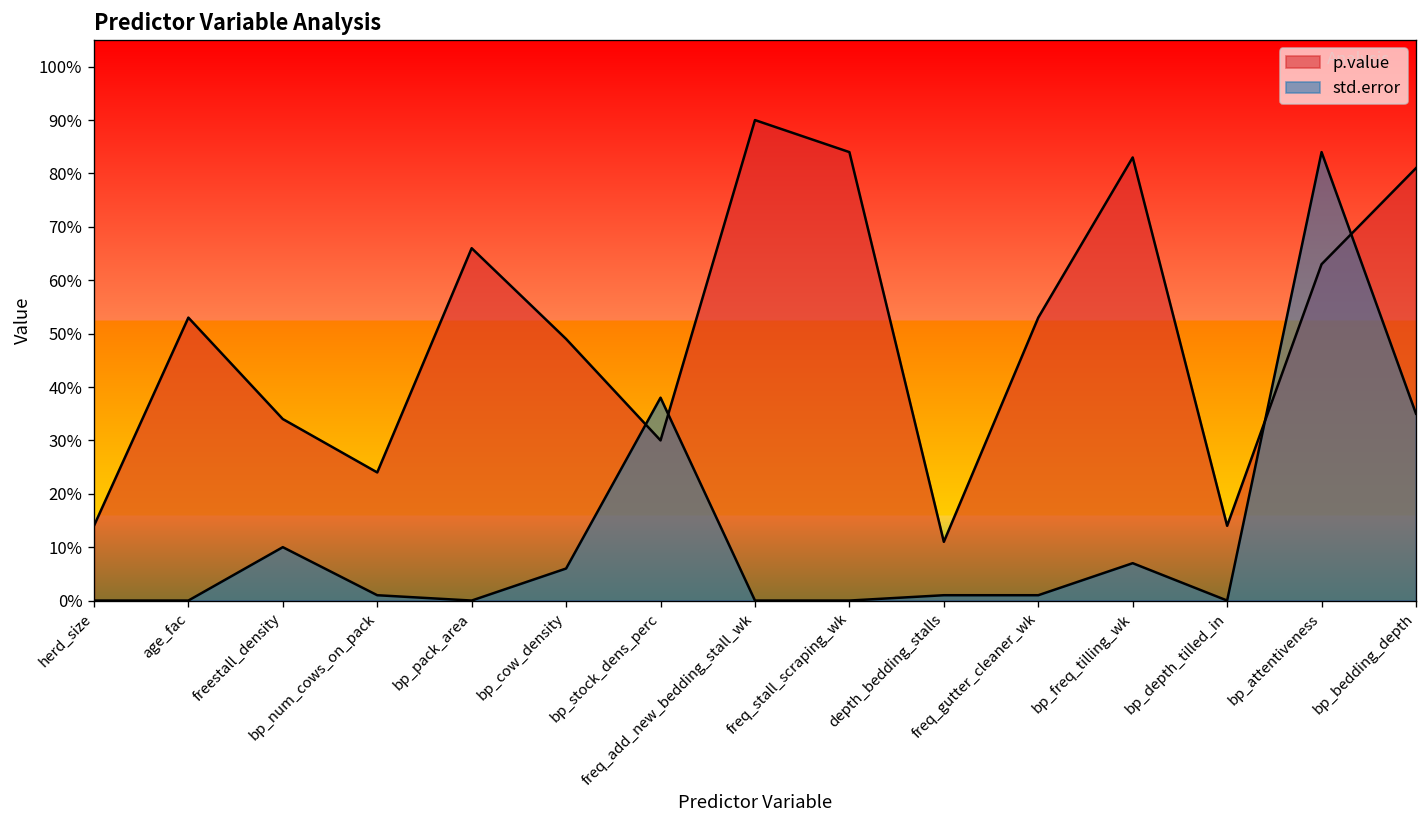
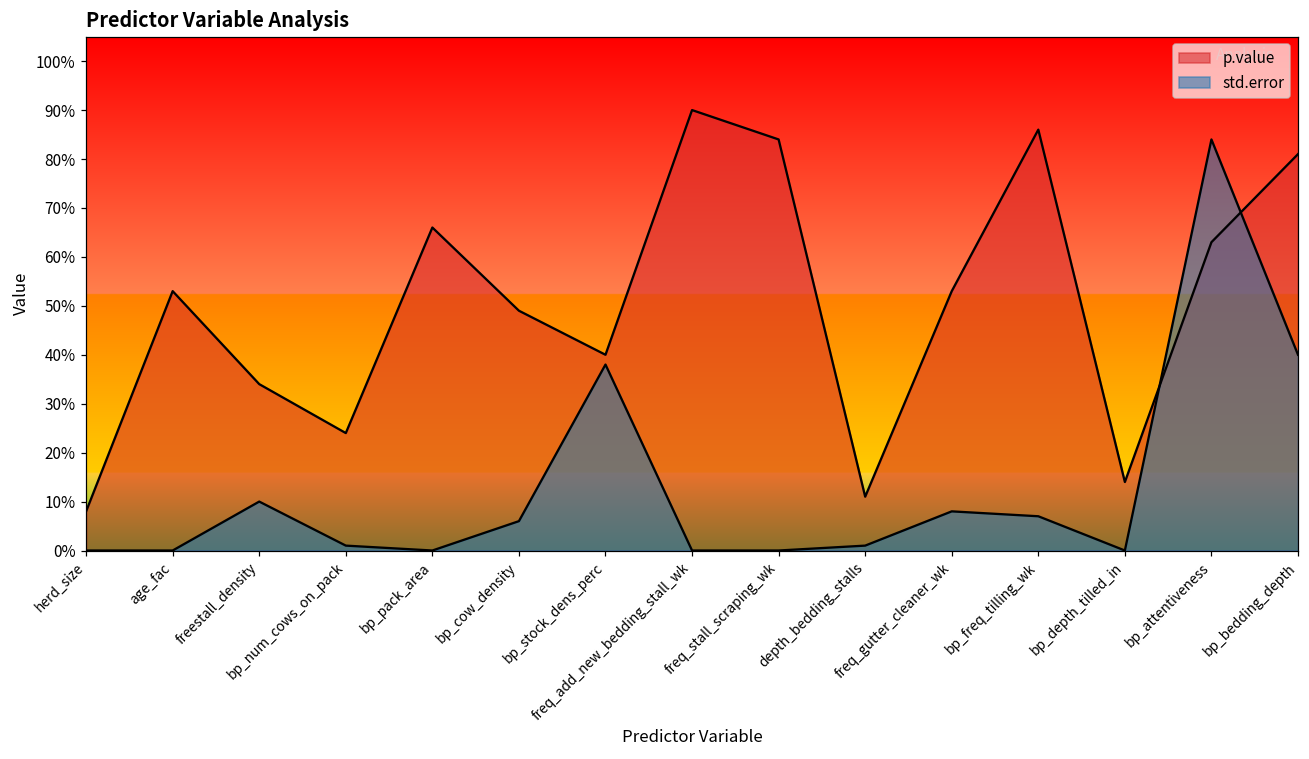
  {
    "p.value": {
-     "herd_size": "14%",
+     "herd_size": "8%",
      "age_fac": "53%",
      "freestall_density": "34%",
      "bp_num_cows_on_pack": "24%",
      "bp_pack_area": "66%",
      "bp_cow_density": "49%",
-     "bp_stock_dens_perc": "30%",
+     "bp_stock_dens_perc": "40%",
      "freq_add_new_bedding_stall_wk": "90%",
      "freq_stall_scraping_wk": "84%",
      "depth_bedding_stalls": "11%",
      "freq_gutter_cleaner_wk": "53%",
-     "bp_freq_tilling_wk": "83%",
+     "bp_freq_tilling_wk": "86%",
      "bp_depth_tilled_in": "14%",
      "bp_attentiveness": "63%",
      "bp_bedding_depth": "81%"
    },
    "std.error": {
      "herd_size": "0%",
      "age_fac": "0%",
      "freestall_density": "10%",
      "bp_num_cows_on_pack": "1%",
      "bp_pack_area": "0%",
      "bp_cow_density": "6%",
      "bp_stock_dens_perc": "38%",
      "freq_add_new_bedding_stall_wk": "0%",
      "freq_stall_scraping_wk": "0%",
      "depth_bedding_stalls": "1%",
-     "freq_gutter_cleaner_wk": "1%",
+     "freq_gutter_cleaner_wk": "8%",
      "bp_freq_tilling_wk": "7%",
      "bp_depth_tilled_in": "0%",
      "bp_attentiveness": "84%",
-     "bp_bedding_depth": "35%"
+     "bp_bedding_depth": "40%"
    }
  }
